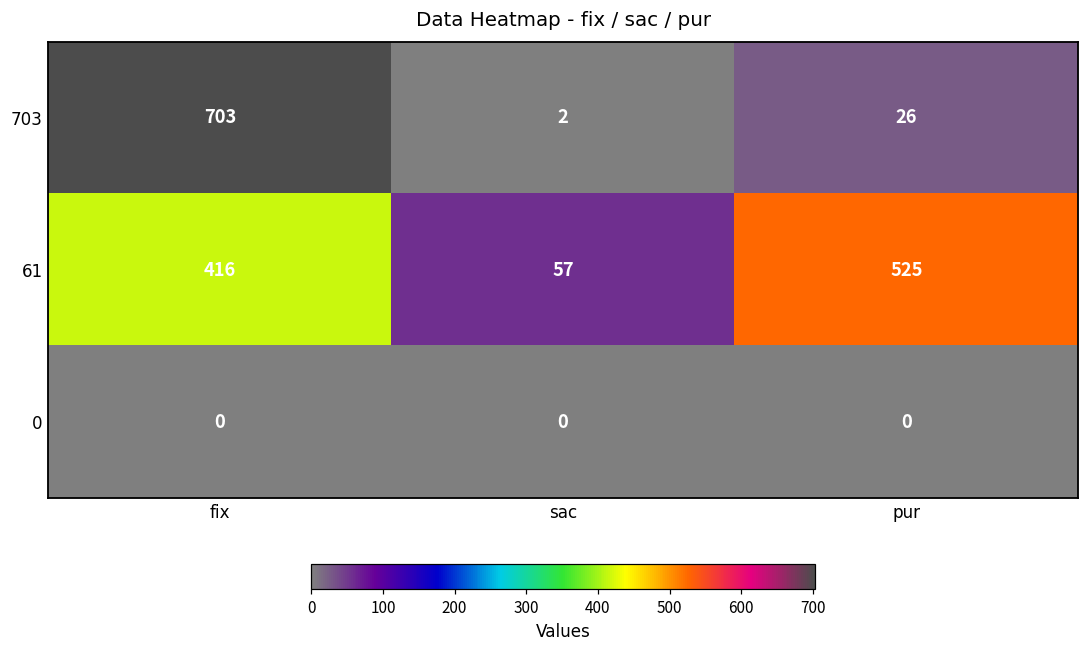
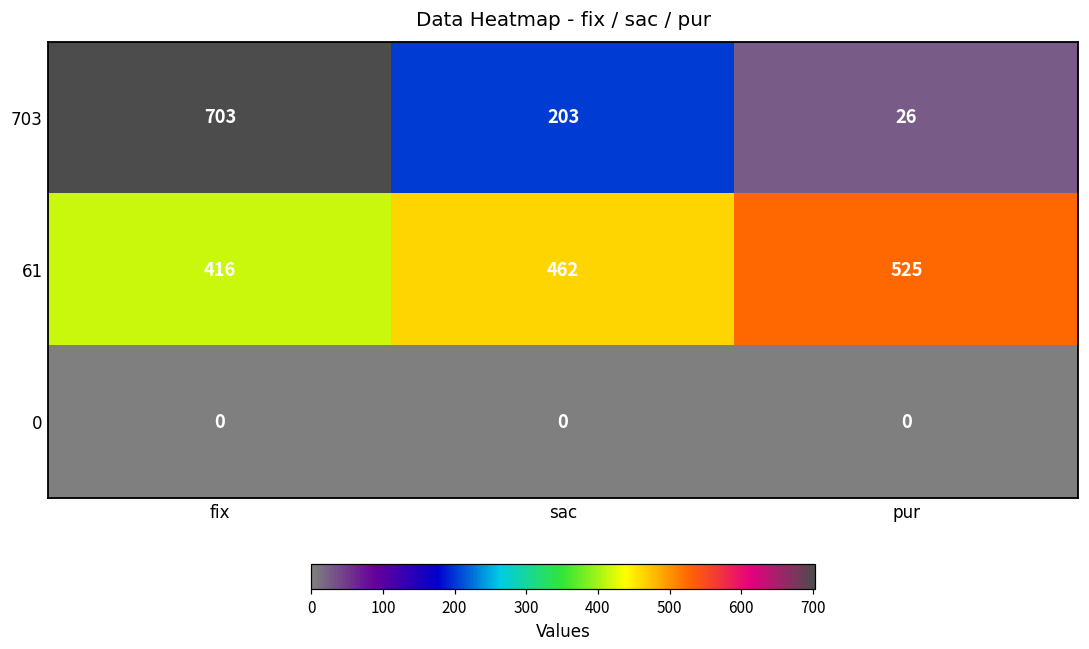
  {
    "703": {
      "fix": 703,
-     "sac": 2,
+     "sac": 203,
      "pur": 26
    },
    "61": {
      "fix": 416,
-     "sac": 57,
+     "sac": 462,
      "pur": 525
    },
    "0": {
      "fix": 0,
      "sac": 0,
      "pur": 0
    }
  }
